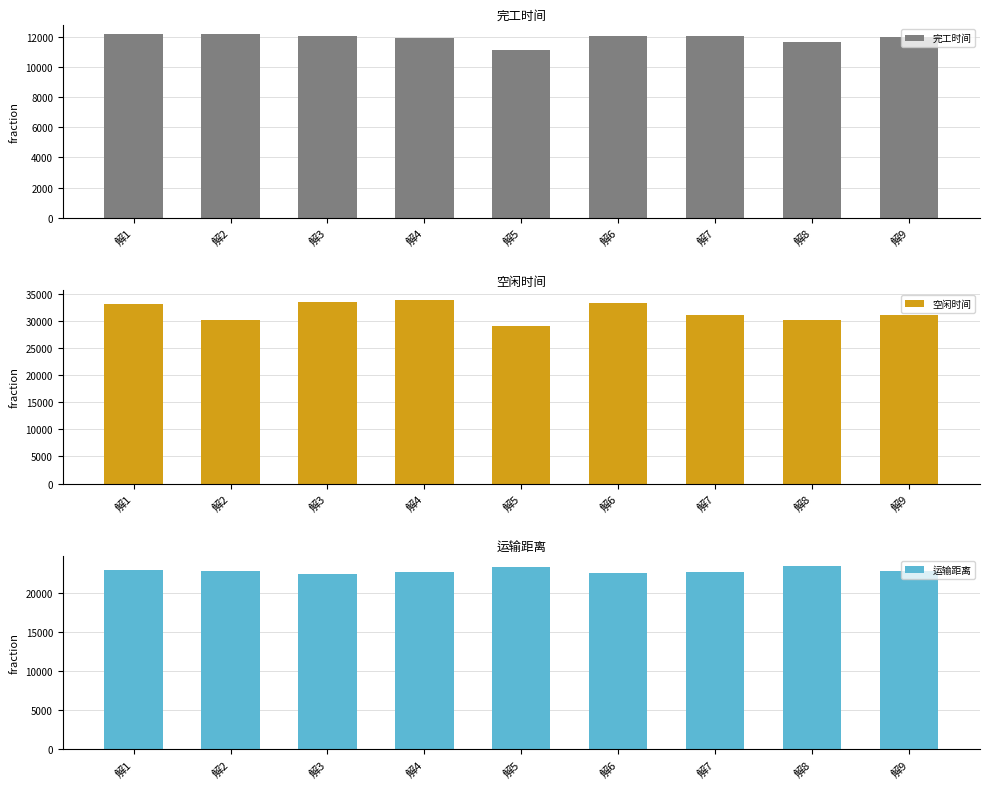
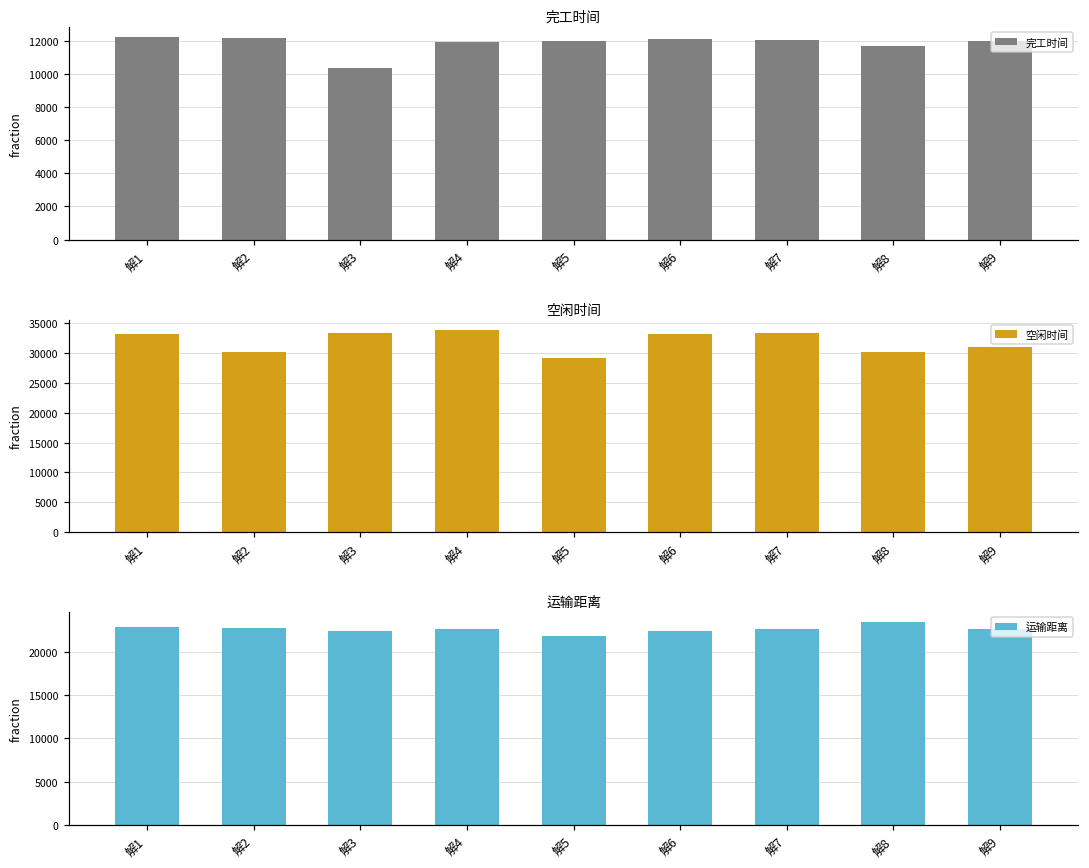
  {
    "完工时间": {
      "解1": 12200,
      "解2": 12200,
-     "解3": 12000,
+     "解3": 10400,
      "解4": 11900,
-     "解5": 11200,
+     "解5": 12000,
      "解6": 12100,
      "解7": 12100,
      "解8": 11700
    },
    "空闲时间": {
      "解1": 33000,
      "解2": 30000,
      "解3": 33000,
      "解4": 34000,
      "解5": 29000,
      "解6": 33000,
-     "解7": 31000,
+     "解7": 33000,
      "解8": 30000,
      "解9": 31000
    },
    "运输距离": {
      "解1": 23000,
      "解2": 23000,
      "解3": 22000,
      "解4": 23000,
-     "解5": 23000,
+     "解5": 22000,
      "解6": 23000,
      "解7": 23000,
      "解8": 23000
    }
  }
